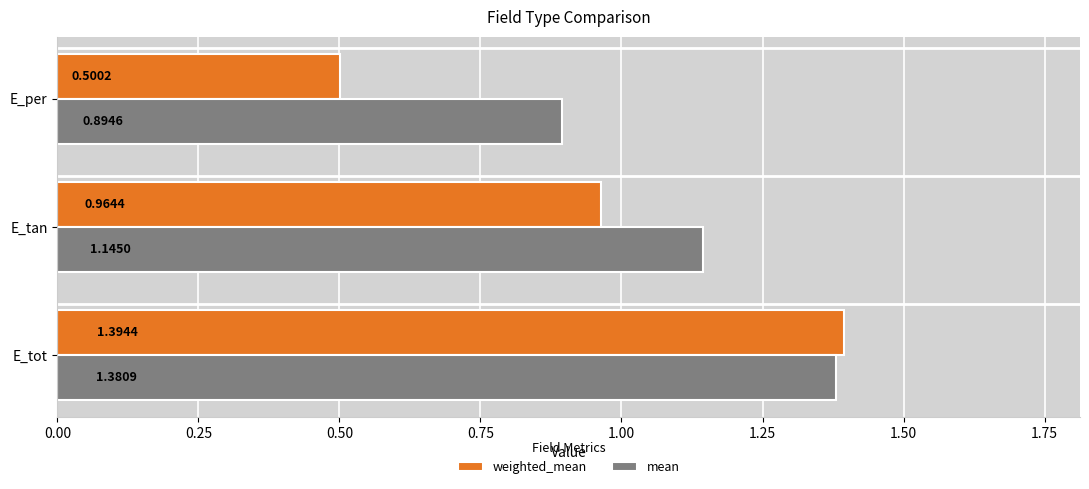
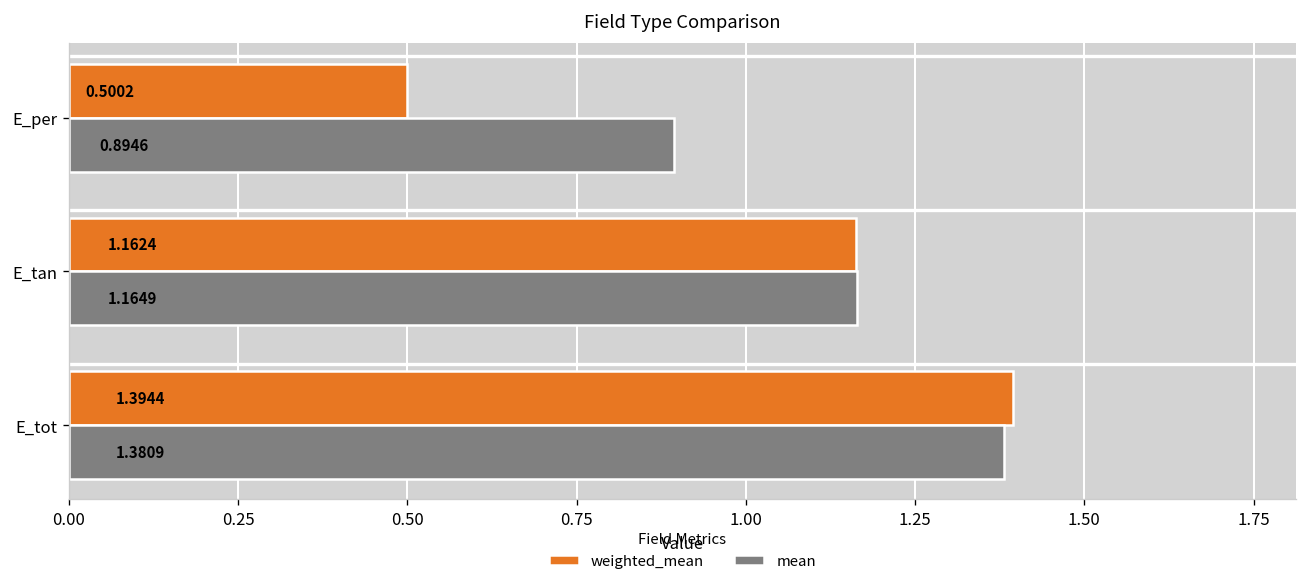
  {
    "weighted_mean": {
      "E_per": 0.5002,
-     "E_tan": 0.9644,
+     "E_tan": 1.1624,
      "E_tot": 1.3944
    },
    "mean": {
      "E_per": 0.8946,
-     "E_tan": 1.1450,
+     "E_tan": 1.1649,
      "E_tot": 1.3809
    }
  }
